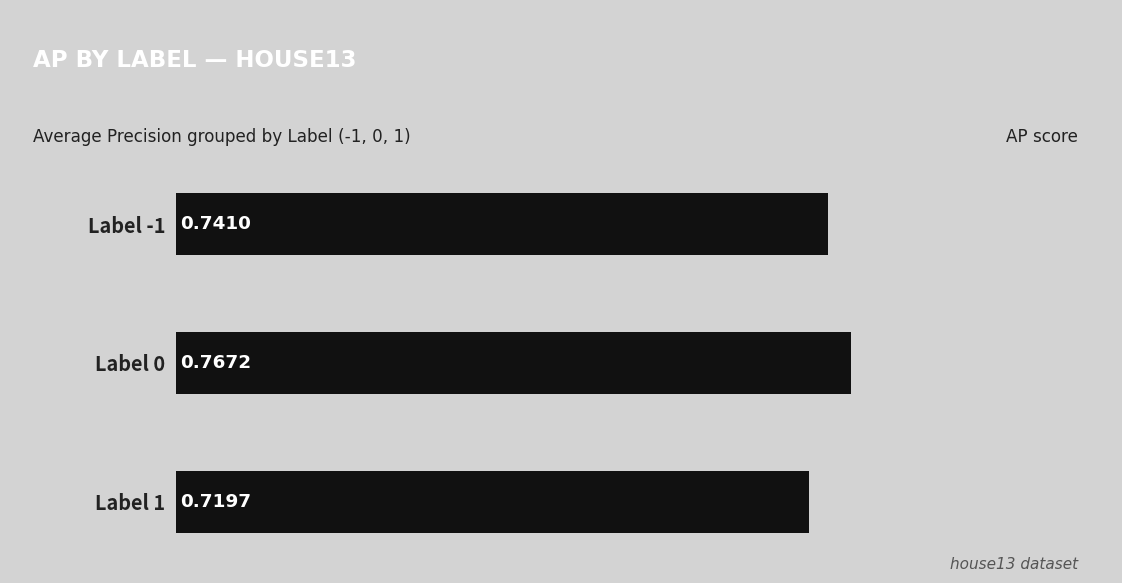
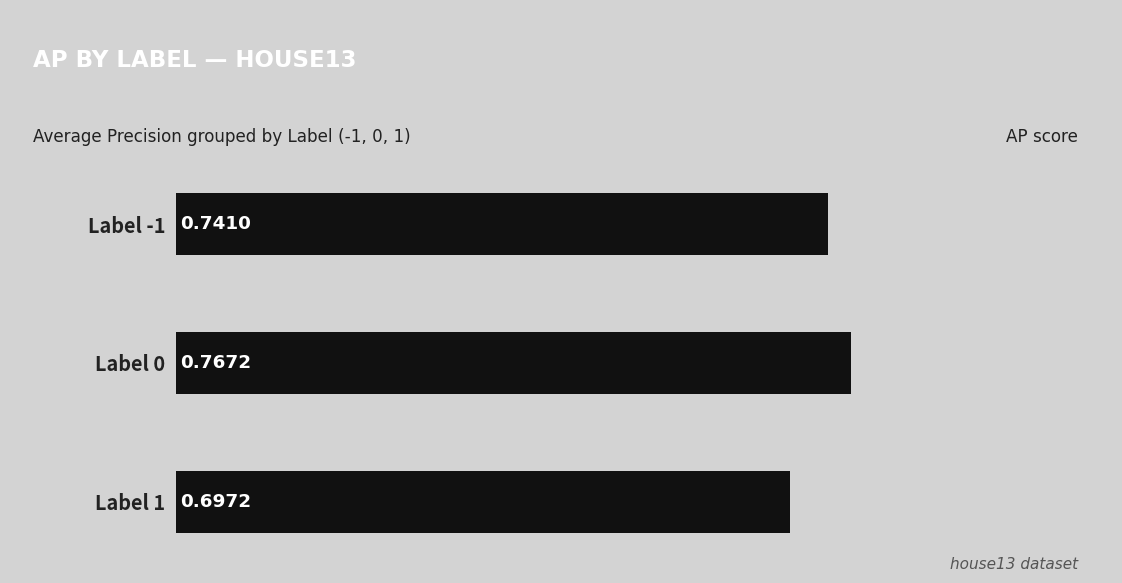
  {
    "Label -1": 0.7410,
    "Label 0": 0.7672,
-   "Label 1": 0.7197
+   "Label 1": 0.6972
  }
